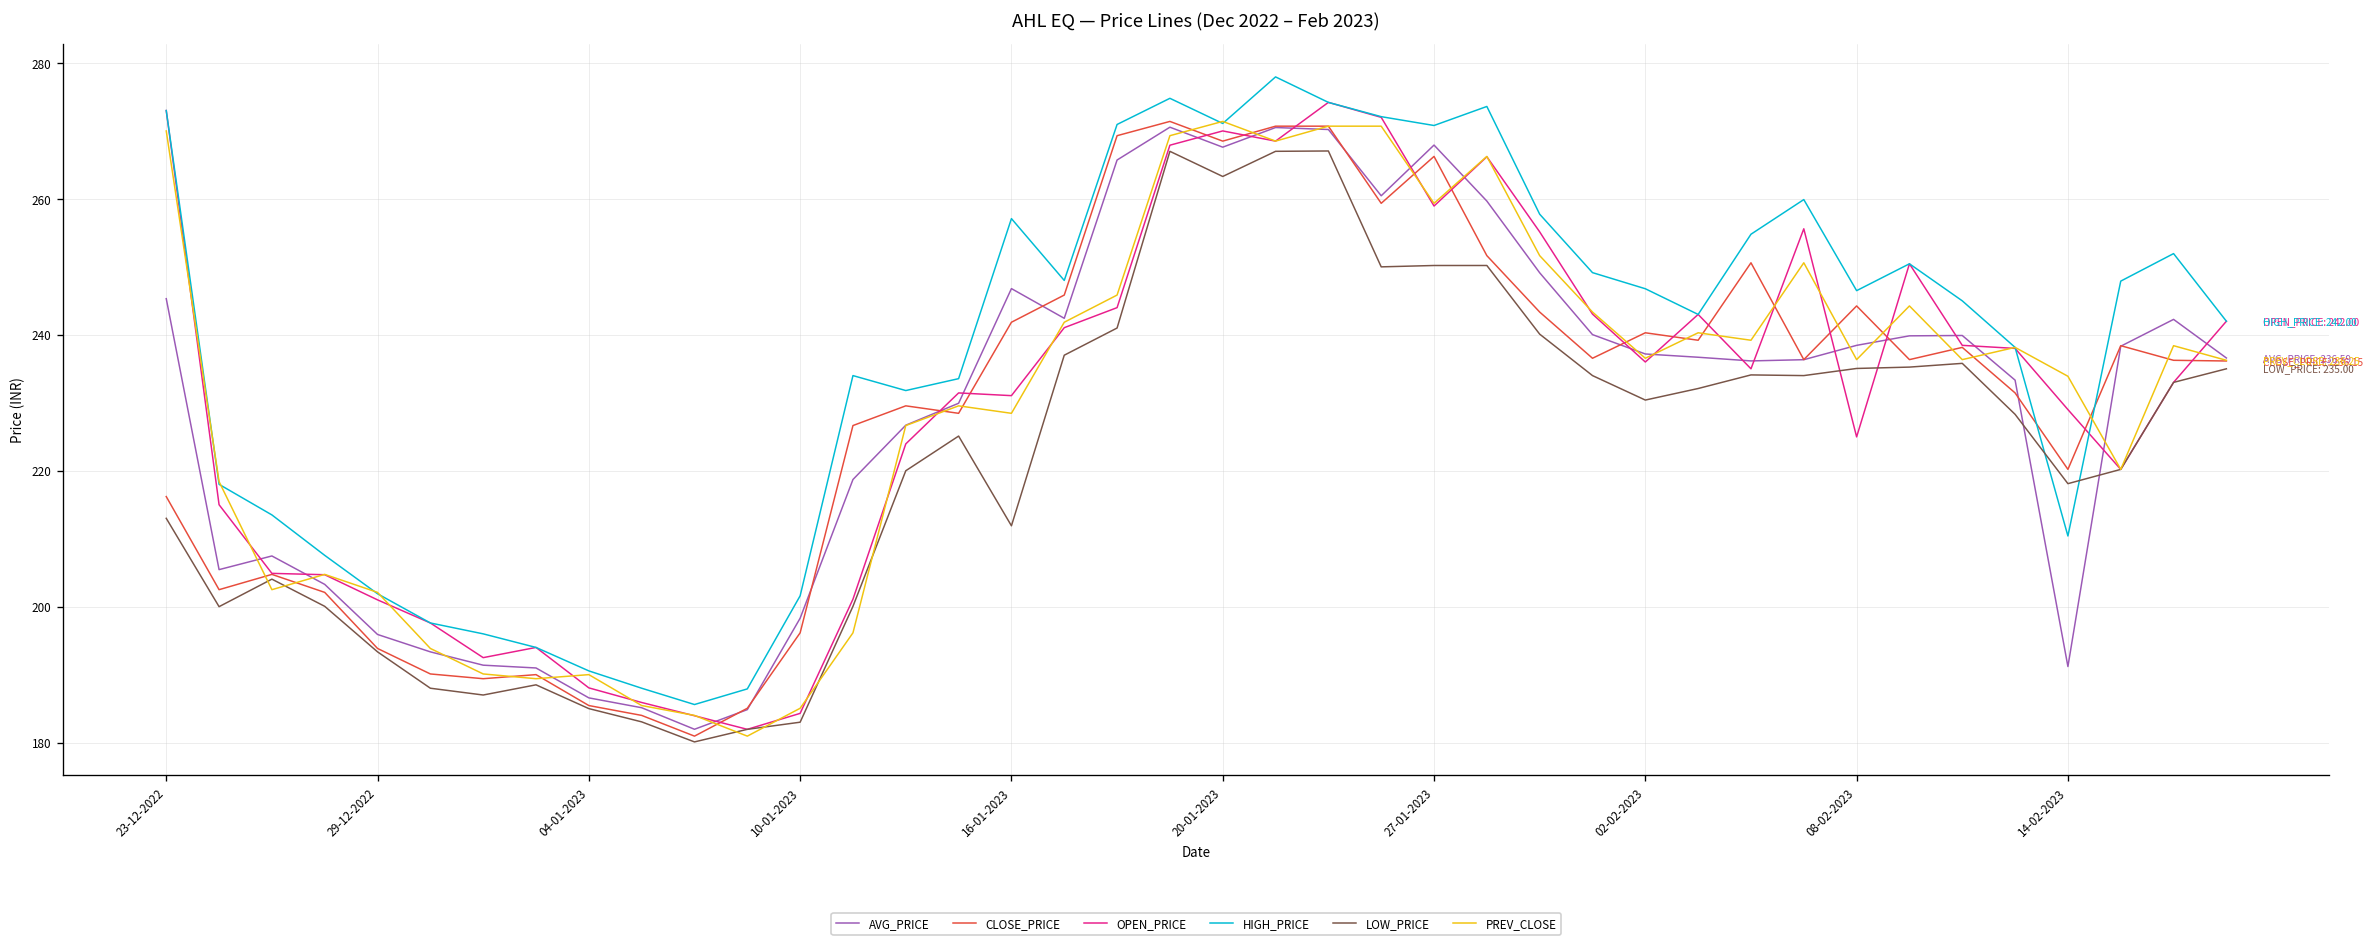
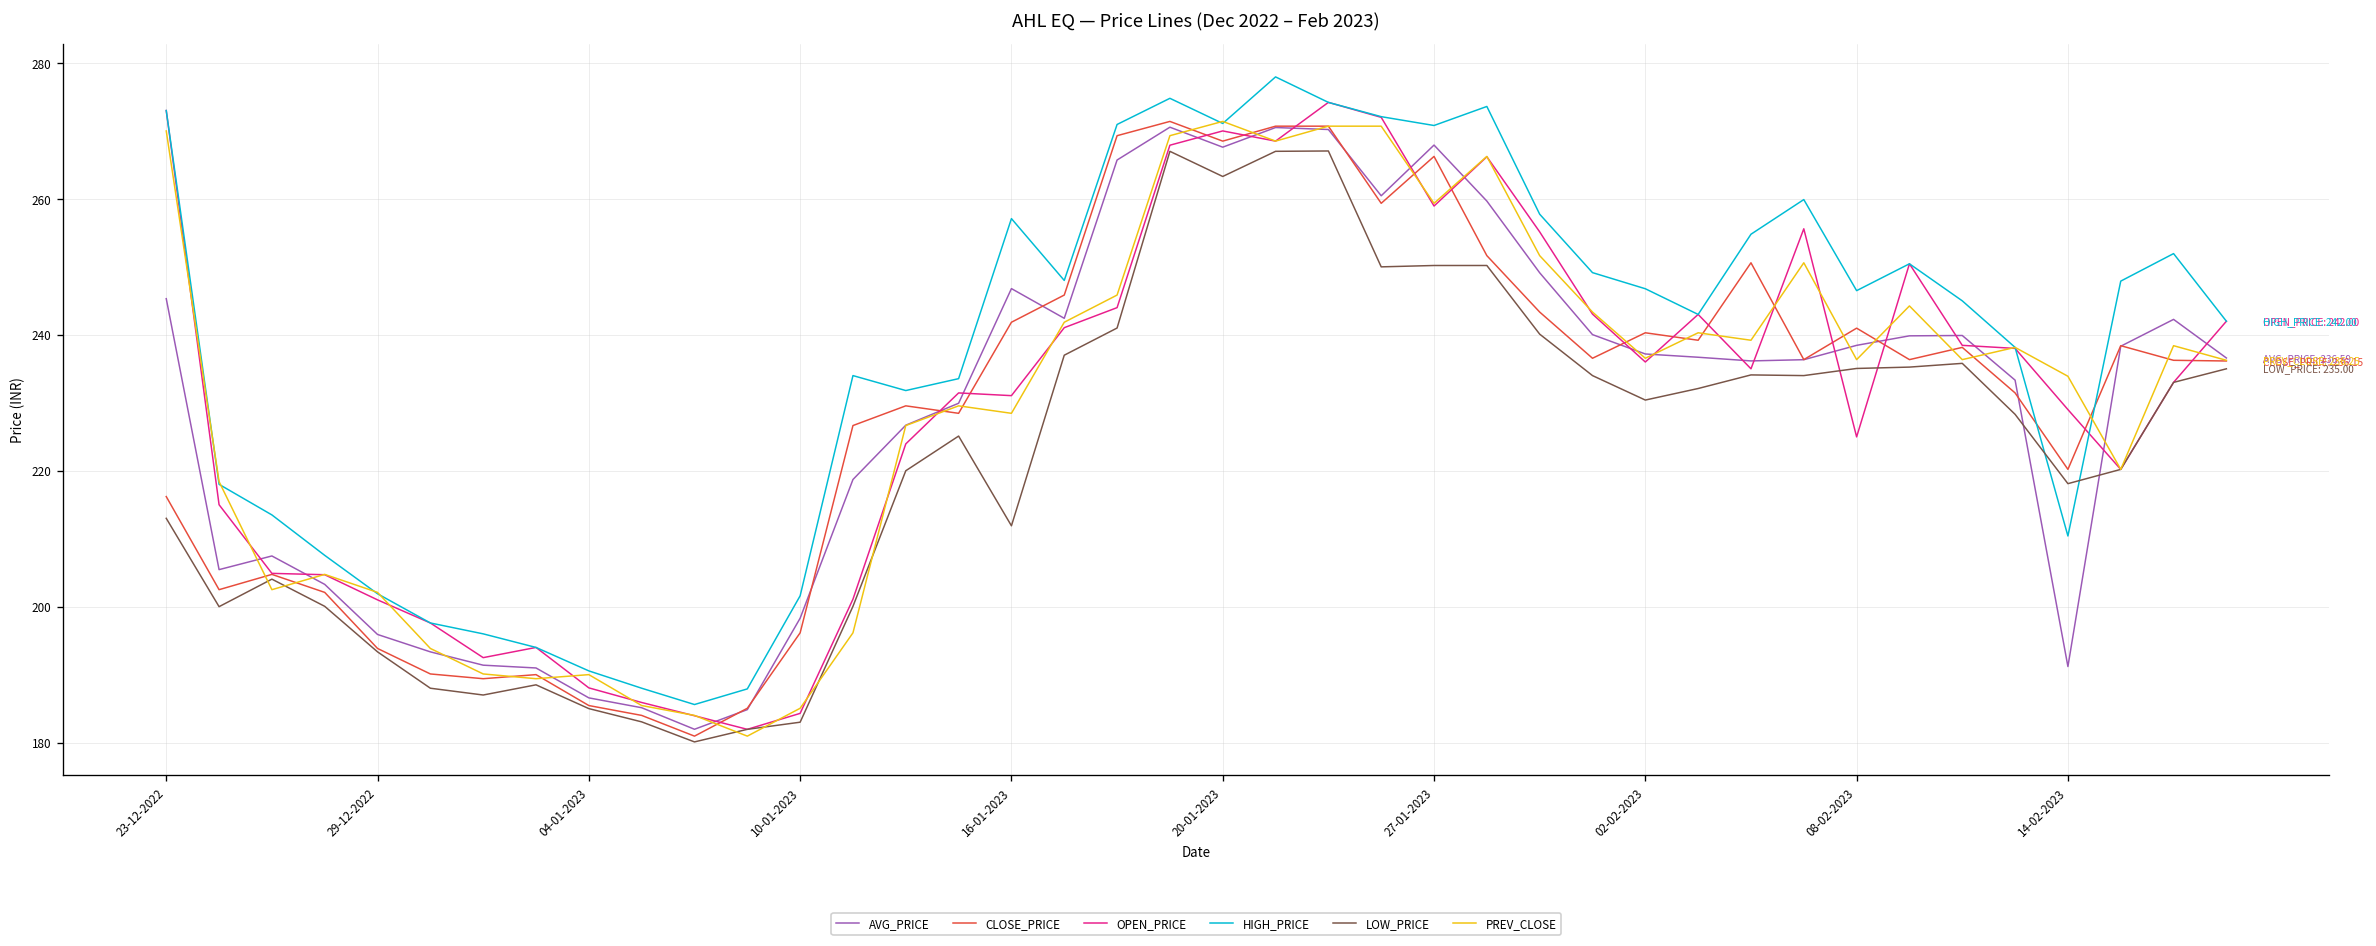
  {
    "AVG_PRICE": {
      "23-12-2022": 245,
      "29-12-2022": 196,
      "04-01-2023": 187,
      "10-01-2023": 198,
      "16-01-2023": 247,
      "20-01-2023": 268,
      "27-01-2023": 268,
      "02-02-2023": 237,
      "08-02-2023": 238,
      "14-02-2023": 191
    },
    "CLOSE_PRICE": {
      "23-12-2022": 216,
      "29-12-2022": 194,
      "10-01-2023": 196,
      "16-01-2023": 242,
      "20-01-2023": 269,
      "27-01-2023": 266,
      "02-02-2023": 240,
-     "08-02-2023": 244,
+     "08-02-2023": 241,
      "14-02-2023": 220
    },
    "OPEN_PRICE": {
      "29-12-2022": 201,
      "04-01-2023": 188,
      "10-01-2023": 184,
      "16-01-2023": 231,
      "20-01-2023": 270,
      "02-02-2023": 236,
      "08-02-2023": 225,
      "14-02-2023": 229
    },
    "HIGH_PRICE": {
      "04-01-2023": 191,
      "10-01-2023": 202,
      "16-01-2023": 257,
      "27-01-2023": 271,
      "02-02-2023": 247,
      "08-02-2023": 247,
      "14-02-2023": 210
    },
    "LOW_PRICE": {
      "23-12-2022": 213,
      "29-12-2022": 193,
      "10-01-2023": 183,
      "16-01-2023": 212,
      "20-01-2023": 263,
      "27-01-2023": 250,
      "02-02-2023": 230,
      "08-02-2023": 235,
      "14-02-2023": 218
    },
    "PREV_CLOSE": {
      "23-12-2022": 270,
      "04-01-2023": 190,
      "10-01-2023": 185,
      "16-01-2023": 228,
      "02-02-2023": 237,
      "08-02-2023": 236,
      "14-02-2023": 234
    }
  }
